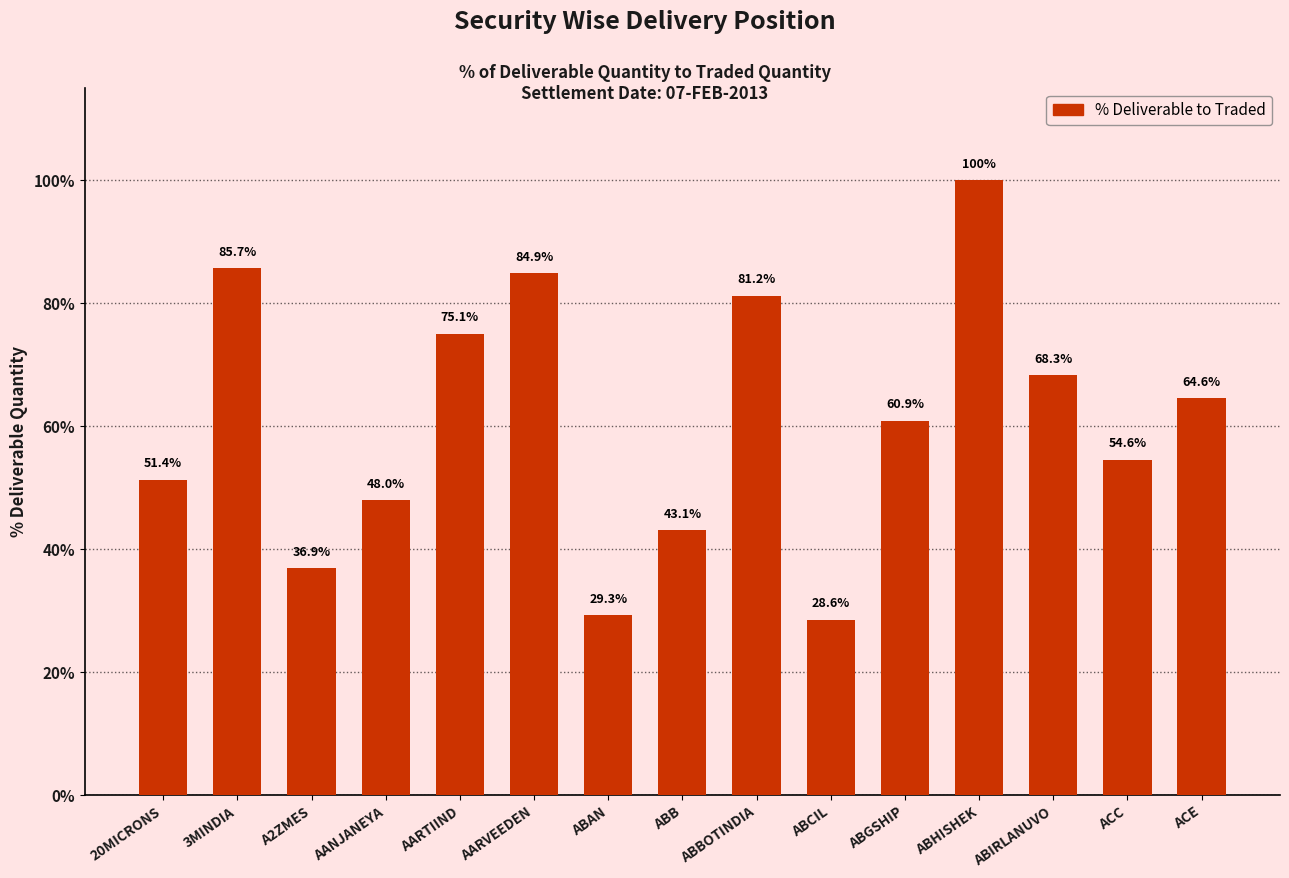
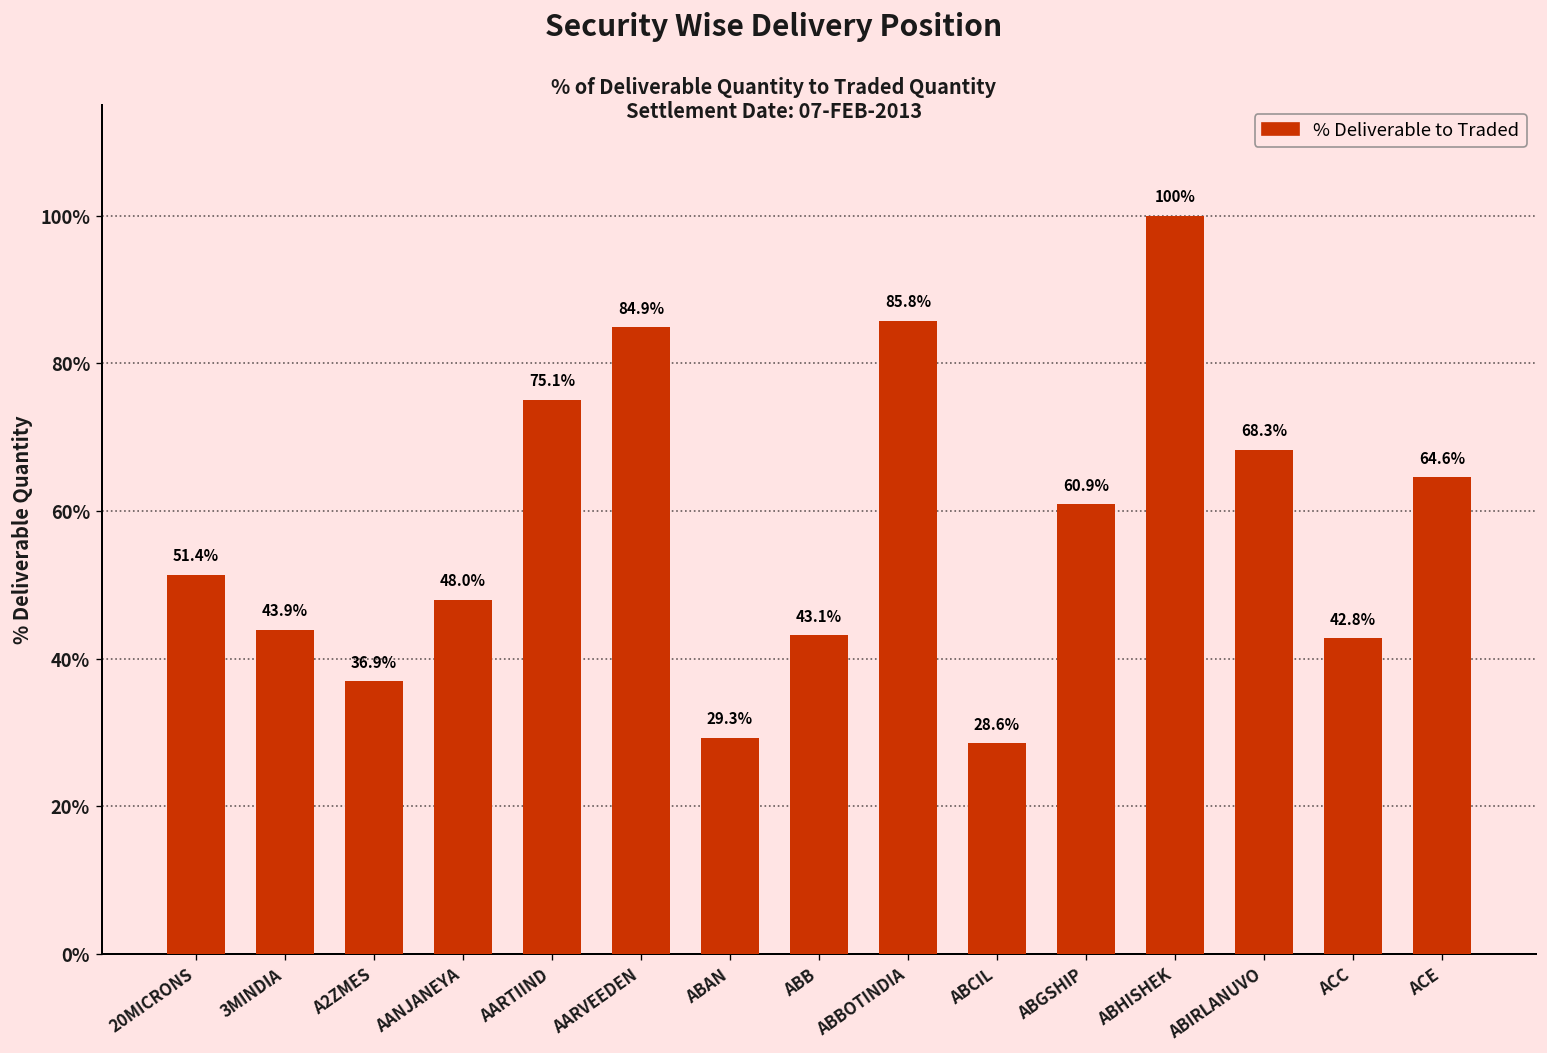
  {
    "20MICRONS": "51.4%",
-   "3MINDIA": "85.7%",
+   "3MINDIA": "43.9%",
    "A2ZMES": "36.9%",
    "AANJANEYA": "48.0%",
    "AARTIIND": "75.1%",
    "AARVEEDEN": "84.9%",
    "ABAN": "29.3%",
    "ABB": "43.1%",
-   "ABBOTINDIA": "81.2%",
+   "ABBOTINDIA": "85.8%",
    "ABCIL": "28.6%",
    "ABGSHIP": "60.9%",
    "ABHISHEK": "100%",
    "ABIRLANUVO": "68.3%",
-   "ACC": "54.6%",
+   "ACC": "42.8%",
    "ACE": "64.6%"
  }
